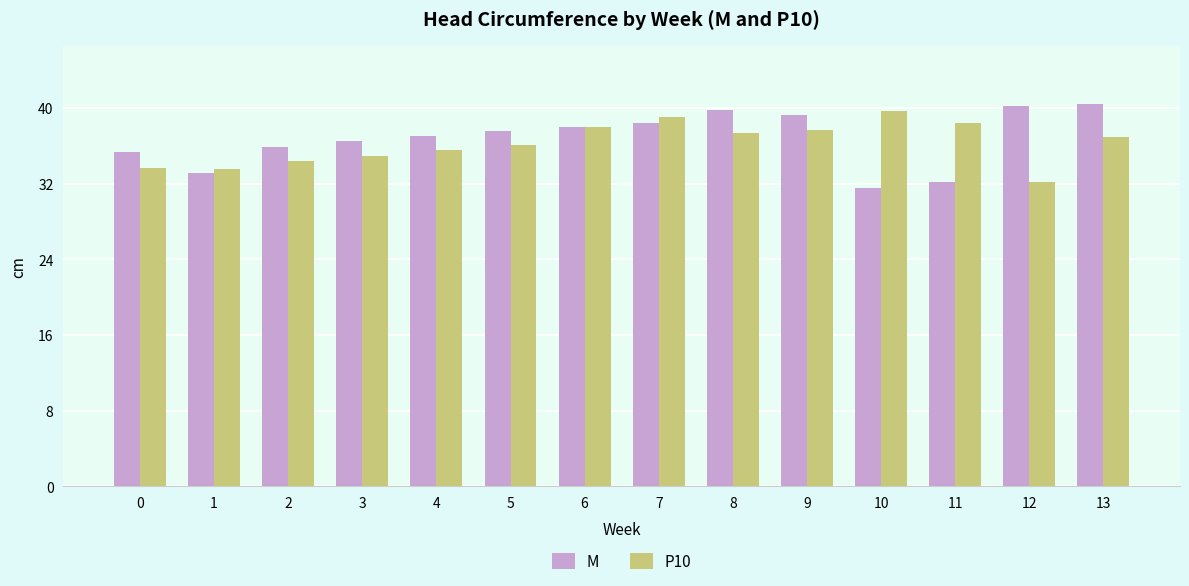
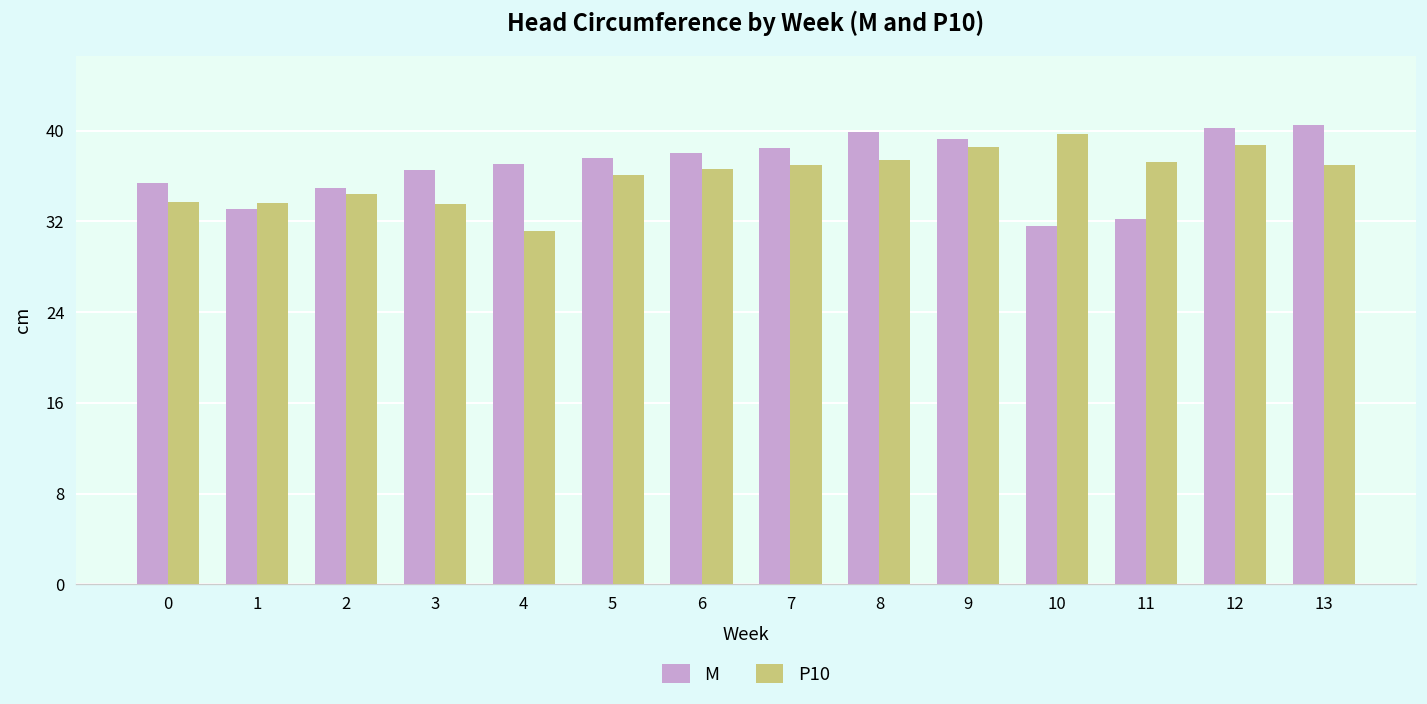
  {
    "M": {
      "0": 35,
      "1": 33,
-     "2": 36,
+     "2": 35,
      "3": 37,
      "4": 37,
      "5": 38,
      "6": 38,
      "7": 38,
      "8": 40,
      "9": 39,
      "10": 32,
      "11": 32,
      "12": 40,
      "13": 41
    },
    "P10": {
      "0": 34,
      "1": 34,
      "2": 34,
-     "3": 35,
-     "4": 36,
+     "3": 34,
+     "4": 31,
      "5": 36,
-     "6": 38,
-     "7": 39,
+     "6": 37,
+     "7": 37,
      "8": 37,
-     "9": 38,
+     "9": 39,
      "10": 40,
-     "11": 38,
-     "12": 32,
+     "11": 37,
+     "12": 39,
      "13": 37
    }
  }
